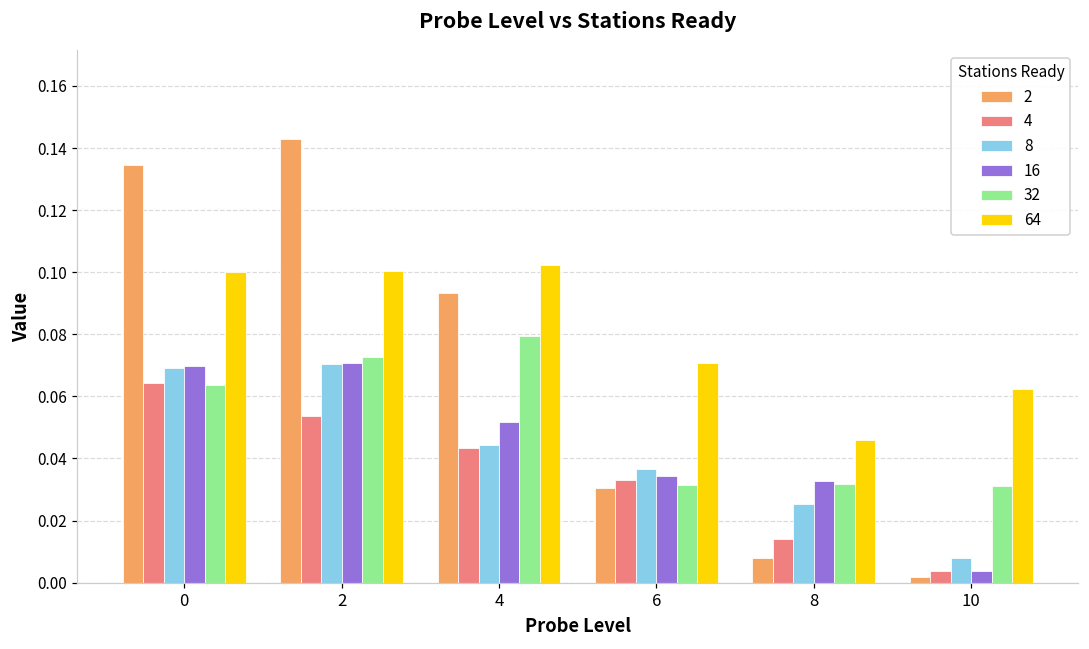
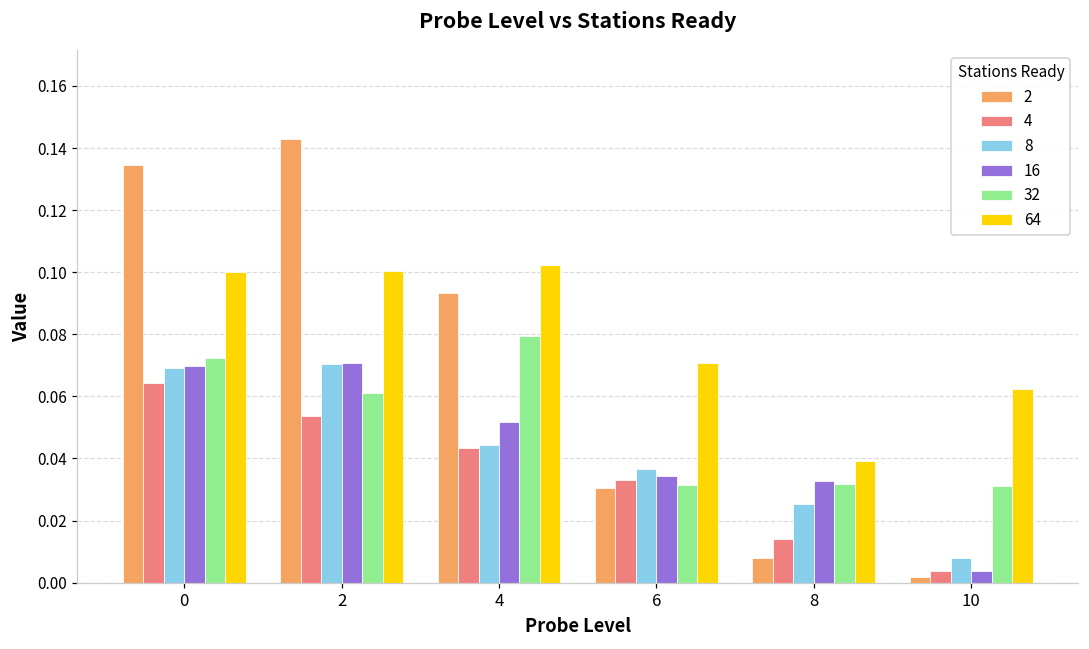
  {
    "8": {
      "0": 0.069,
      "2": 0.070,
      "4": 0.044,
      "6": 0.037,
      "8": 0.025,
      "10": 0.008
    },
    "16": {
      "0": 0.070,
      "2": 0.071,
      "4": 0.052,
      "6": 0.034,
      "8": 0.033,
      "10": 0.004
    },
    "32": {
-     "0": 0.064,
-     "2": 0.073,
+     "0": 0.072,
+     "2": 0.061,
      "4": 0.079,
      "6": 0.032,
      "8": 0.032,
      "10": 0.031
    },
    "64": {
      "0": 0.100,
      "2": 0.100,
      "4": 0.102,
      "6": 0.071,
-     "8": 0.046,
+     "8": 0.039,
      "10": 0.063
    }
  }
